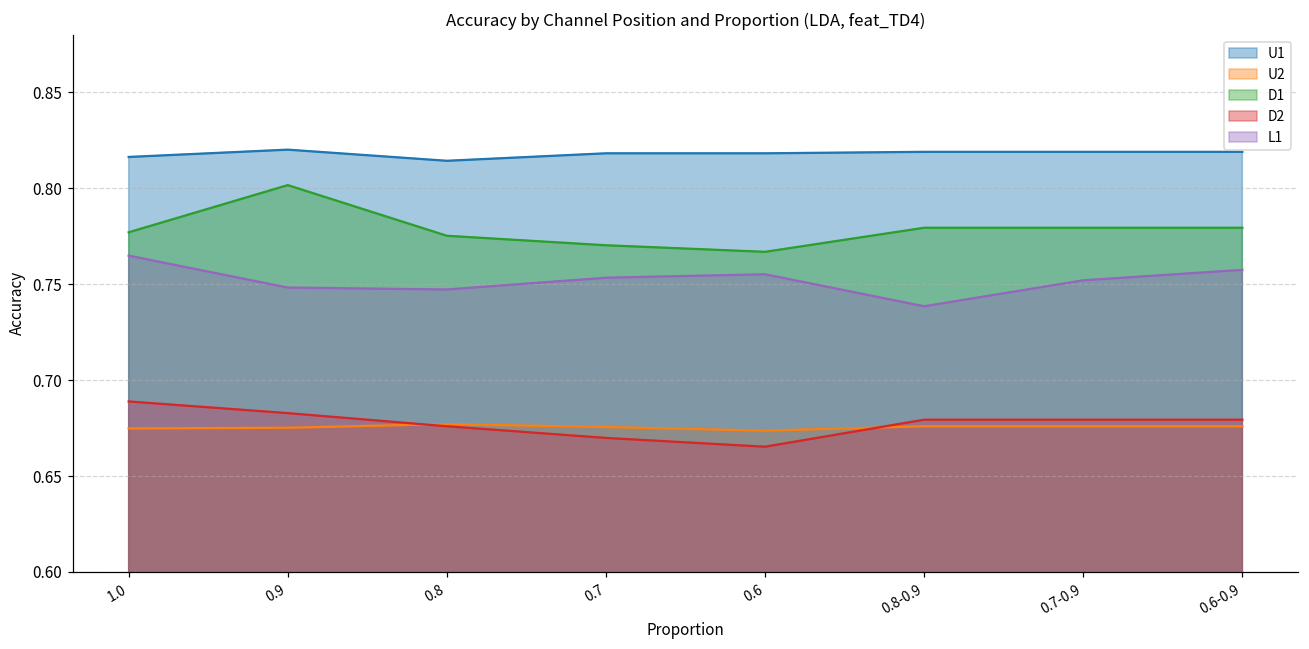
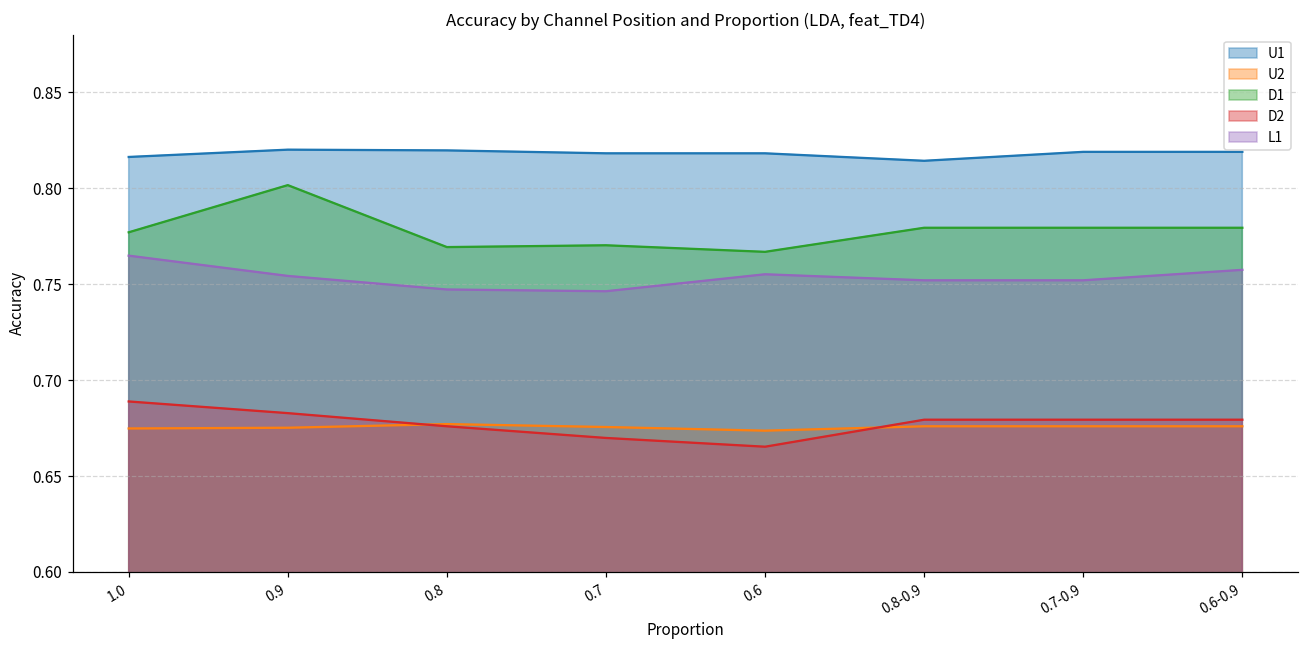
  {
    "U1": {
      "1.0": 0.816,
      "0.9": 0.820,
-     "0.8": 0.814,
+     "0.8": 0.820,
      "0.7": 0.818,
      "0.6": 0.818,
-     "0.8-0.9": 0.819,
+     "0.8-0.9": 0.814,
      "0.7-0.9": 0.819,
      "0.6-0.9": 0.819
    },
    "D1": {
      "1.0": 0.777,
      "0.9": 0.802,
-     "0.8": 0.775,
+     "0.8": 0.769,
      "0.7": 0.770,
      "0.6": 0.767,
      "0.8-0.9": 0.779,
      "0.7-0.9": 0.779,
      "0.6-0.9": 0.779
    },
    "L1": {
      "1.0": 0.765,
-     "0.9": 0.748,
+     "0.9": 0.754,
      "0.8": 0.747,
-     "0.7": 0.753,
+     "0.7": 0.746,
      "0.6": 0.755,
-     "0.8-0.9": 0.738,
+     "0.8-0.9": 0.752,
      "0.7-0.9": 0.752,
      "0.6-0.9": 0.757
    }
  }
